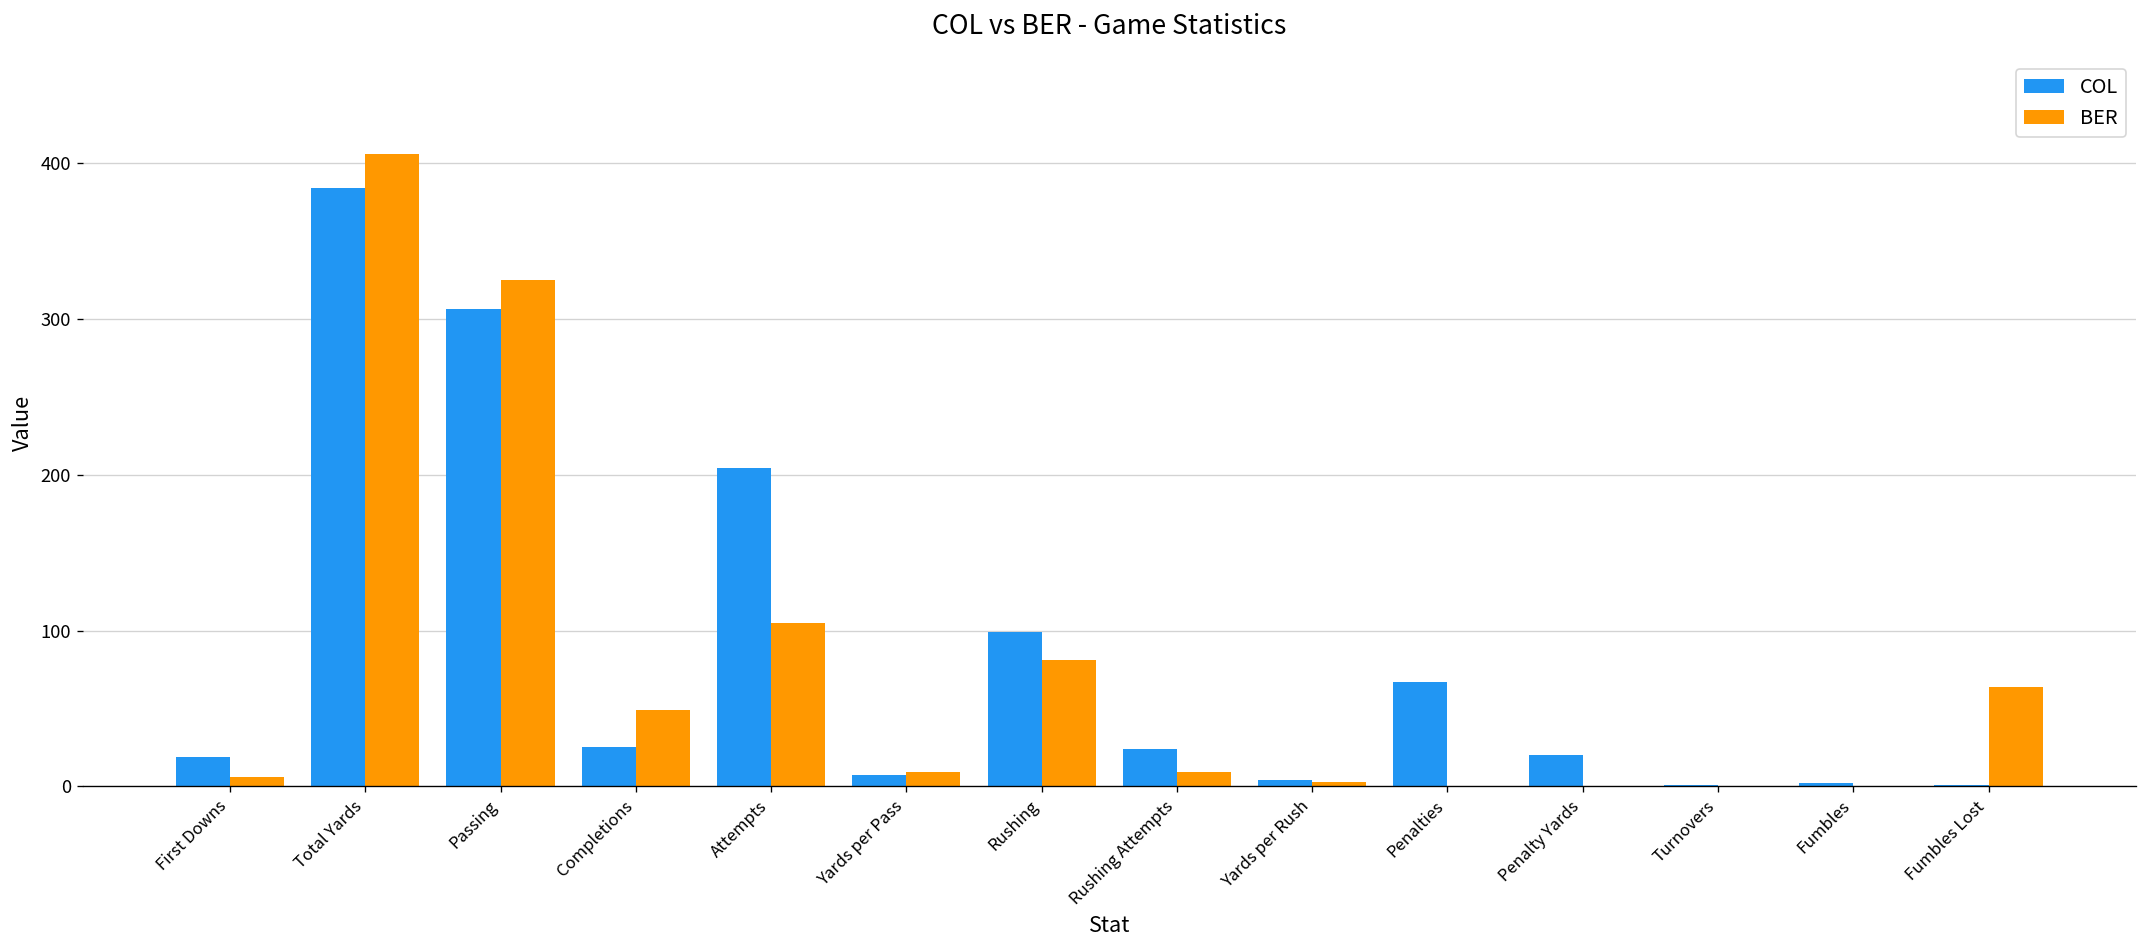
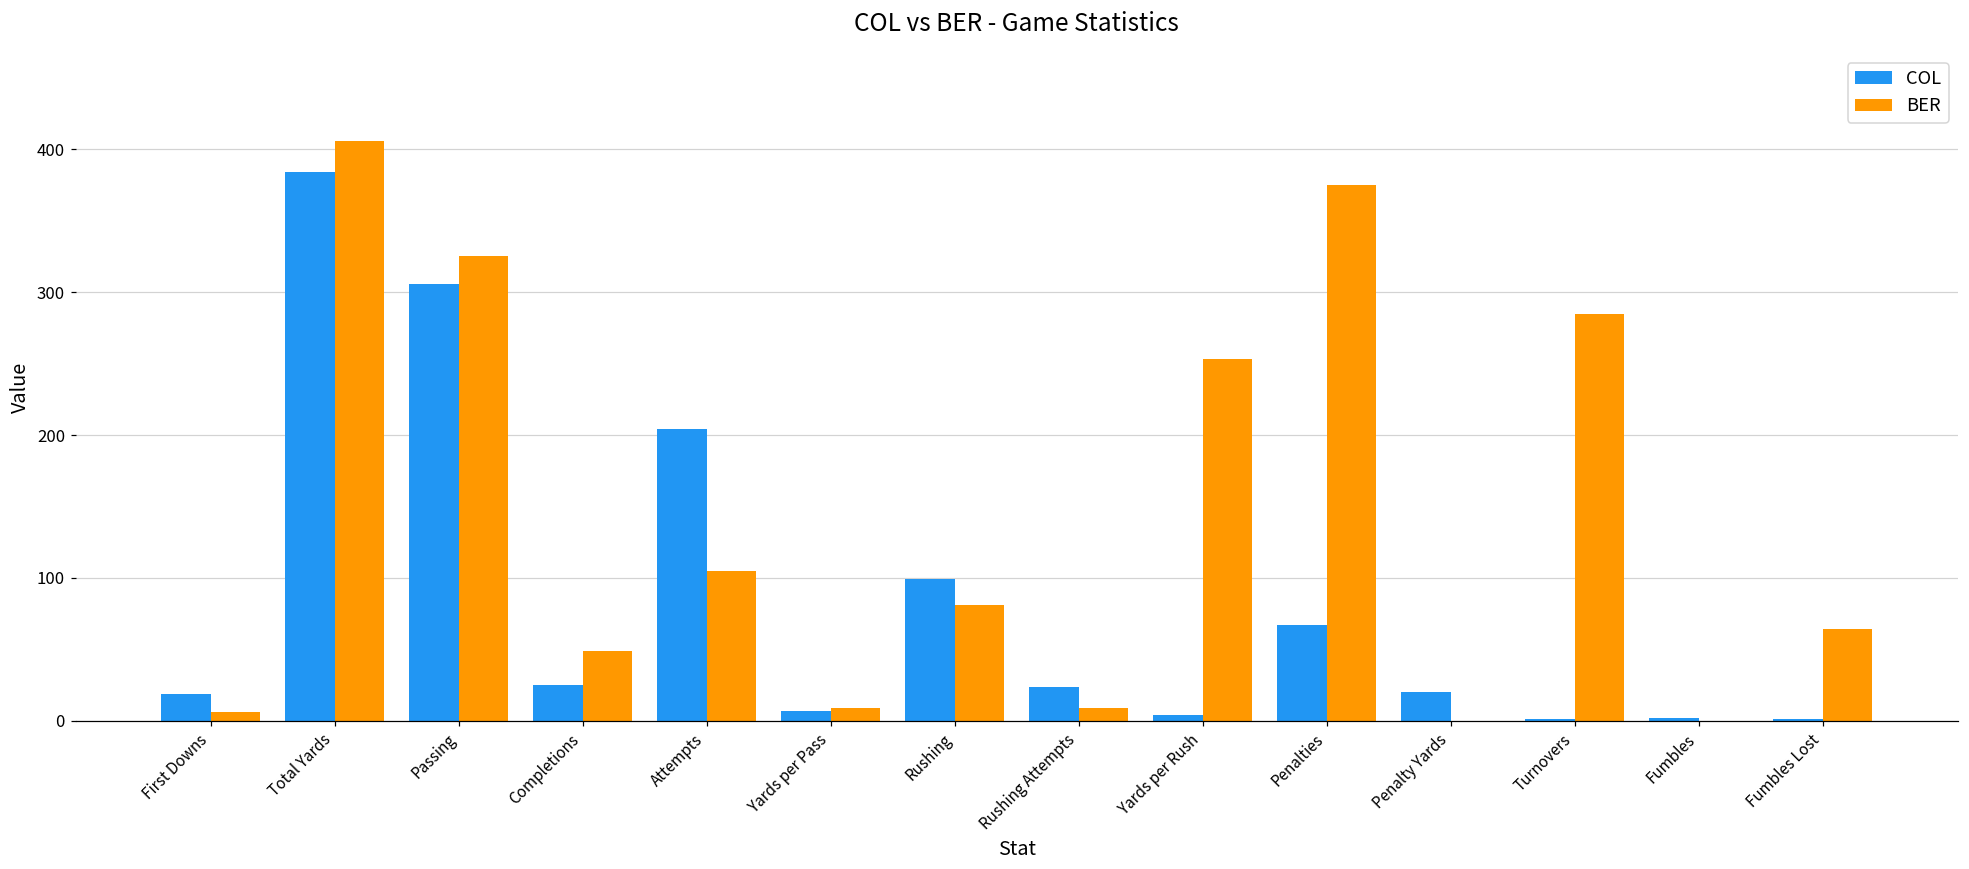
  {
    "COL": {
      "First Downs": 19,
      "Total Yards": 384,
      "Passing": 306,
      "Completions": 25,
      "Attempts": 204,
      "Yards per Pass": 7,
      "Rushing": 99,
      "Rushing Attempts": 24,
      "Yards per Rush": 4,
      "Penalties": 67,
      "Penalty Yards": 20,
      "Fumbles": 2
    },
    "BER": {
      "First Downs": 6,
      "Total Yards": 406,
      "Passing": 325,
      "Completions": 49,
      "Attempts": 105,
      "Yards per Pass": 9,
      "Rushing": 81,
      "Rushing Attempts": 9,
-     "Yards per Rush": 3,
-     "Penalties": 0,
+     "Yards per Rush": 253,
+     "Penalties": 375,
      "Penalty Yards": 0,
-     "Turnovers": 0,
+     "Turnovers": 285,
      "Fumbles": 0,
      "Fumbles Lost": 64
    }
  }
